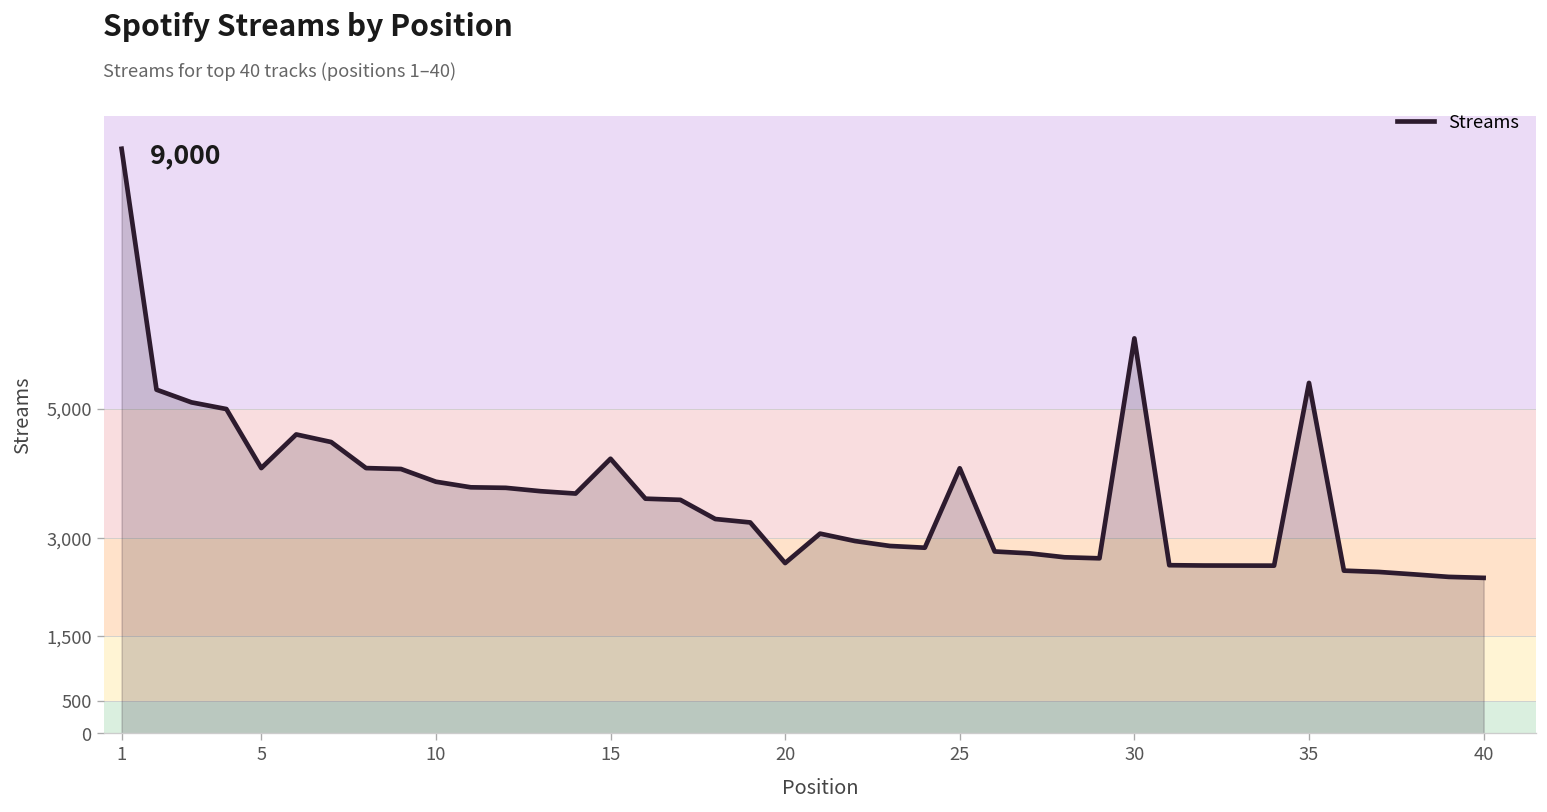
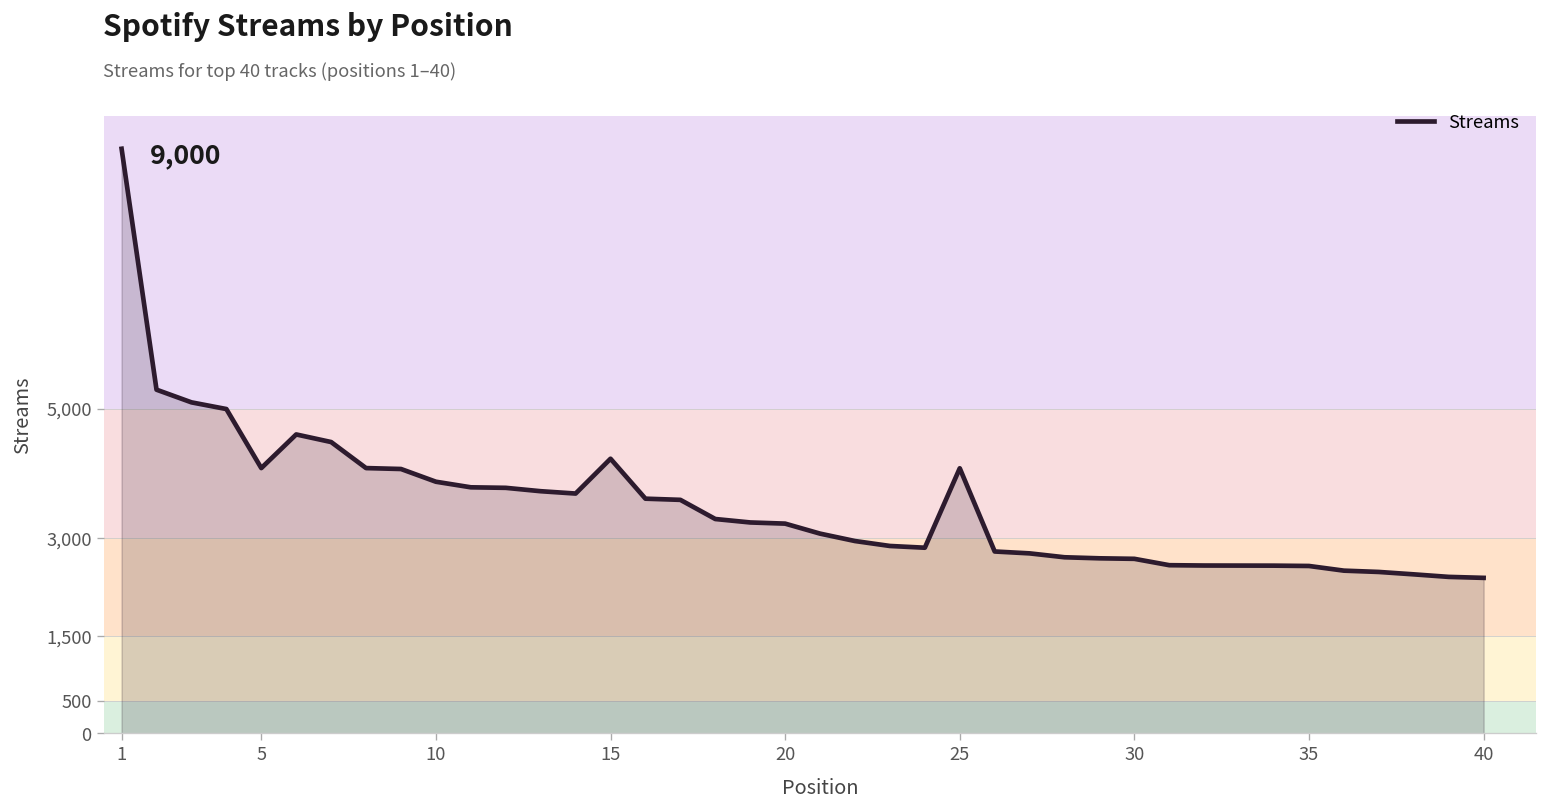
  {
    "5": "4,100",
    "10": "3,900",
    "15": "4,200",
-   "20": "2,600",
+   "20": "3,200",
    "25": "4,100",
-   "30": "6,100",
-   "35": "5,400",
+   "30": "2,700",
+   "35": "2,600",
    "40": "2,400"
  }
